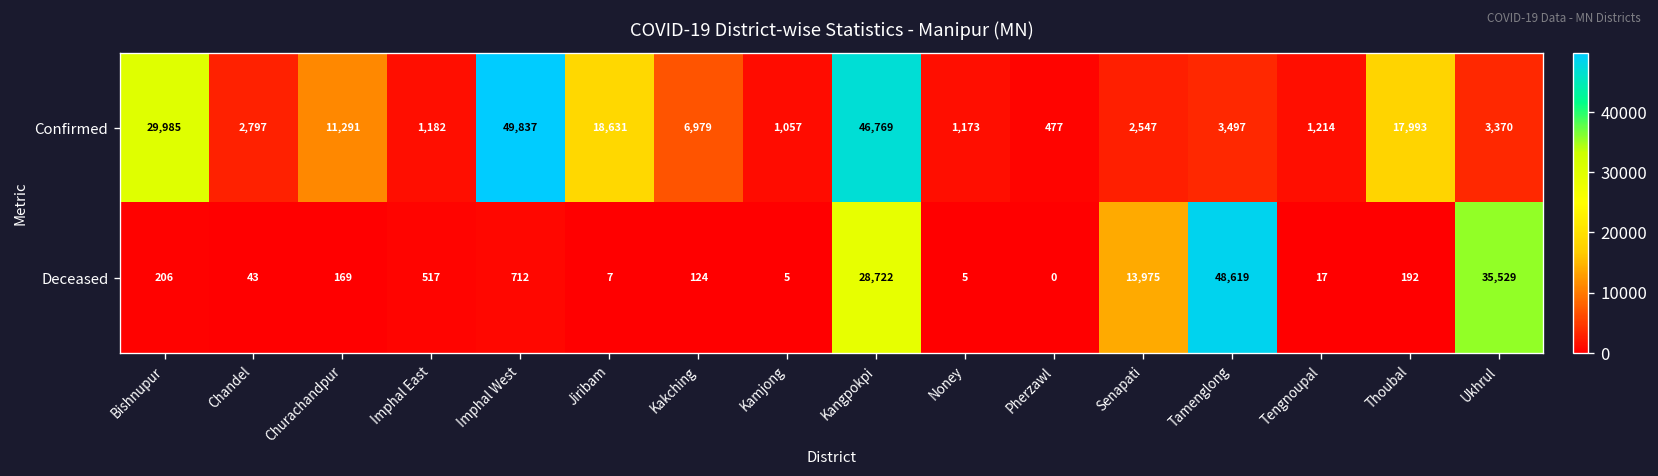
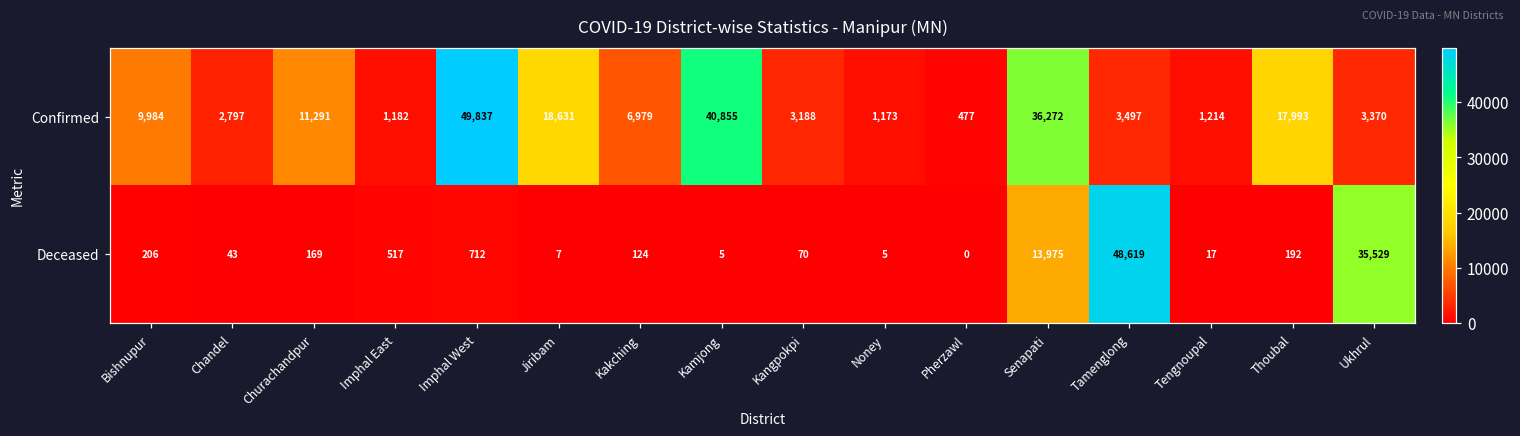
  {
    "Confirmed": {
-     "Bishnupur": "29,985",
+     "Bishnupur": "9,984",
      "Chandel": "2,797",
      "Churachandpur": "11,291",
      "Imphal East": "1,182",
      "Imphal West": "49,837",
      "Jiribam": "18,631",
      "Kakching": "6,979",
-     "Kamjong": "1,057",
-     "Kangpokpi": "46,769",
+     "Kamjong": "40,855",
+     "Kangpokpi": "3,188",
      "Noney": "1,173",
      "Pherzawl": "477",
-     "Senapati": "2,547",
+     "Senapati": "36,272",
      "Tamenglong": "3,497",
      "Tengnoupal": "1,214",
      "Thoubal": "17,993",
      "Ukhrul": "3,370"
    },
    "Deceased": {
      "Bishnupur": "206",
      "Chandel": "43",
      "Churachandpur": "169",
      "Imphal East": "517",
      "Imphal West": "712",
      "Jiribam": "7",
      "Kakching": "124",
      "Kamjong": "5",
-     "Kangpokpi": "28,722",
+     "Kangpokpi": "70",
      "Noney": "5",
      "Pherzawl": "0",
      "Senapati": "13,975",
      "Tamenglong": "48,619",
      "Tengnoupal": "17",
      "Thoubal": "192",
      "Ukhrul": "35,529"
    }
  }
